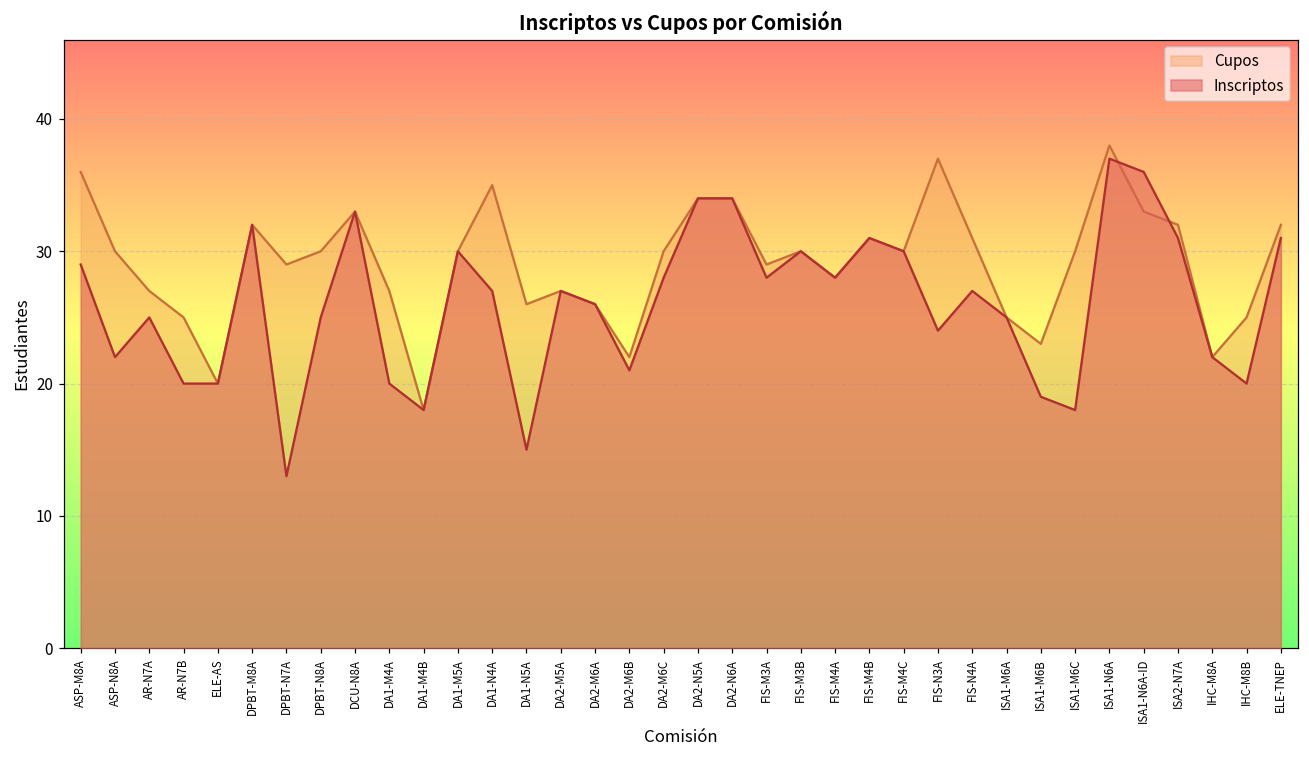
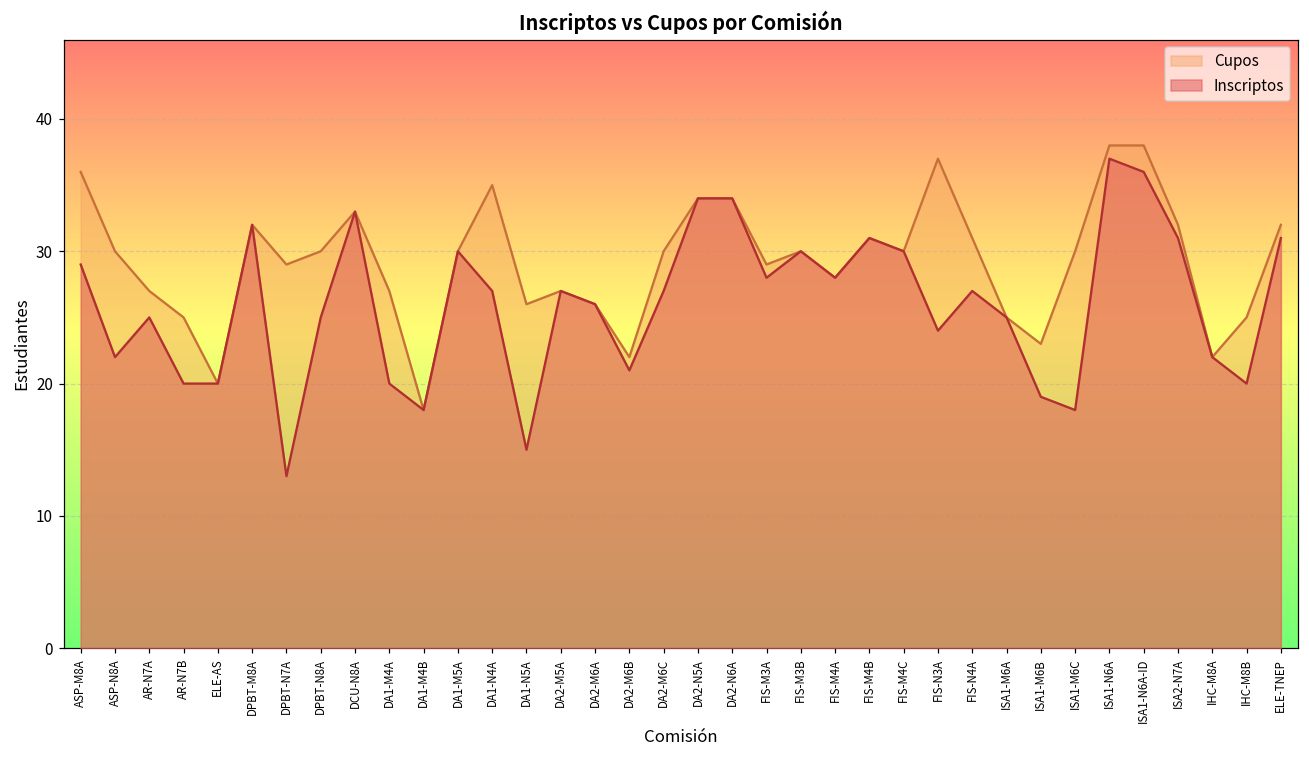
  {
    "Cupos": {
      "ASP-M8A": 36,
      "ASP-N8A": 30,
      "AR-N7A": 27,
      "AR-N7B": 25,
      "DPBT-N7A": 29,
      "DPBT-N8A": 30,
      "DA1-M4A": 27,
      "DA1-N4A": 35,
      "DA1-N5A": 26,
      "DA2-M6B": 22,
      "DA2-M6C": 30,
      "FIS-M3A": 29,
      "FIS-N3A": 37,
      "FIS-N4A": 31,
      "ISA1-M6B": 23,
      "ISA1-M6C": 30,
      "ISA1-N6A": 38,
-     "ISA1-N6A-ID": 33,
+     "ISA1-N6A-ID": 38,
      "ISA2-N7A": 32,
      "IHC-M8B": 25,
      "ELE-TNEP": 32
    },
    "Inscriptos": {
      "ASP-M8A": 29,
      "ASP-N8A": 22,
      "AR-N7A": 25,
      "AR-N7B": 20,
      "DPBT-N7A": 13,
      "DPBT-N8A": 25,
      "DA1-M4A": 20,
      "DA1-N4A": 27,
      "DA1-N5A": 15,
      "DA2-M6B": 21,
-     "DA2-M6C": 28,
+     "DA2-M6C": 27,
      "FIS-M3A": 28,
      "FIS-N3A": 24,
      "FIS-N4A": 27,
      "ISA1-M6B": 19,
      "ISA1-M6C": 18,
      "ISA1-N6A": 37,
      "ISA1-N6A-ID": 36,
      "ISA2-N7A": 31,
      "IHC-M8B": 20,
      "ELE-TNEP": 31
    }
  }
